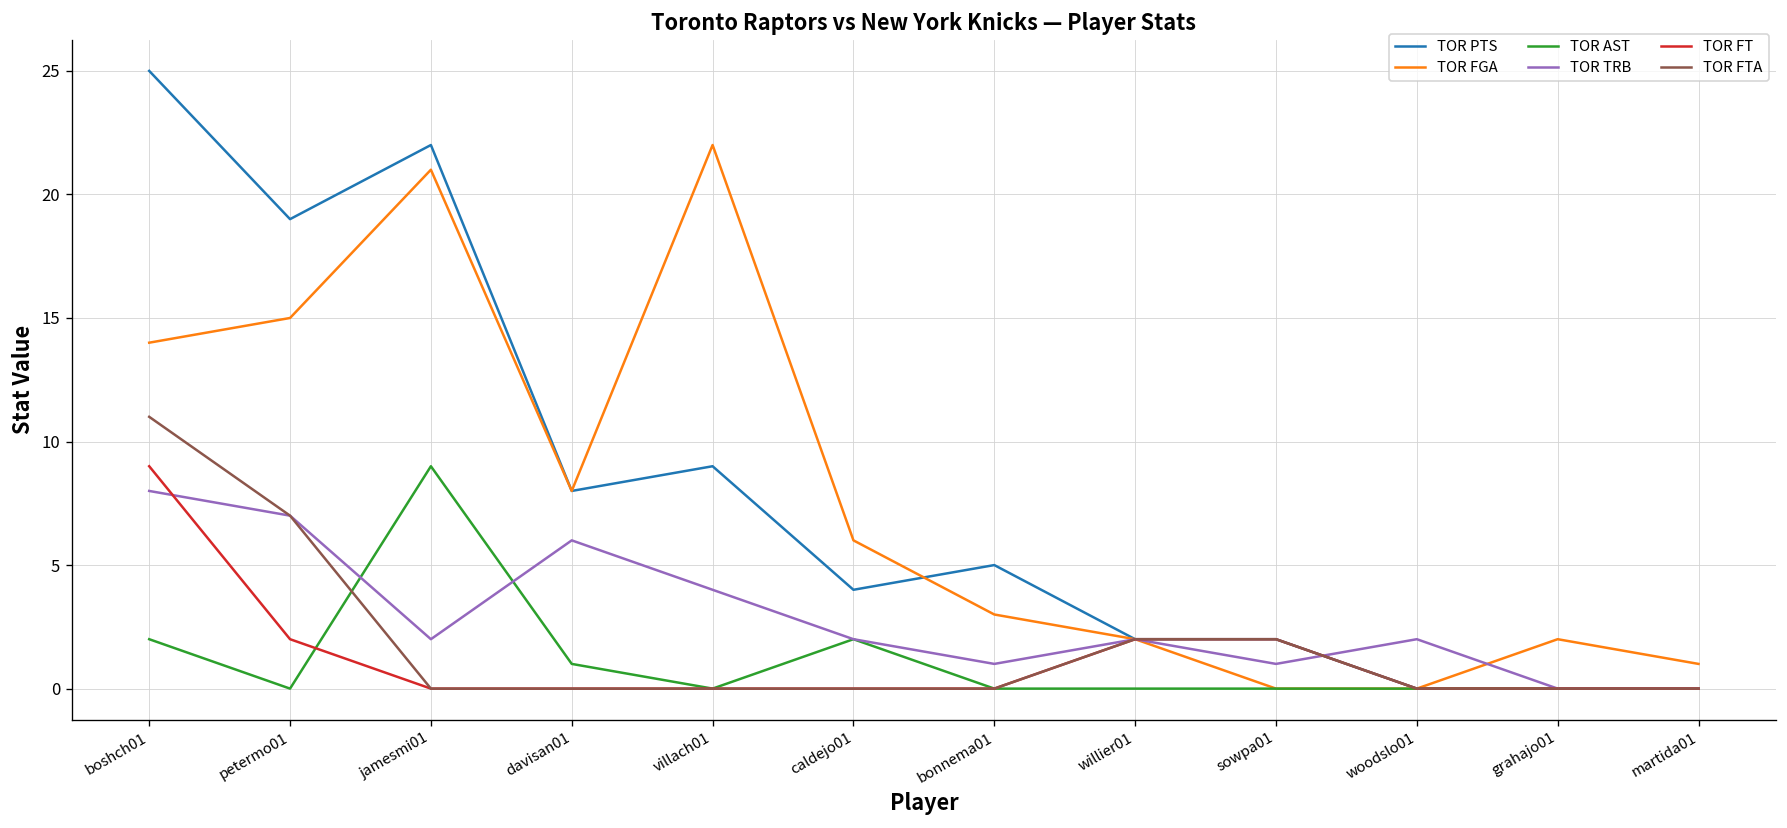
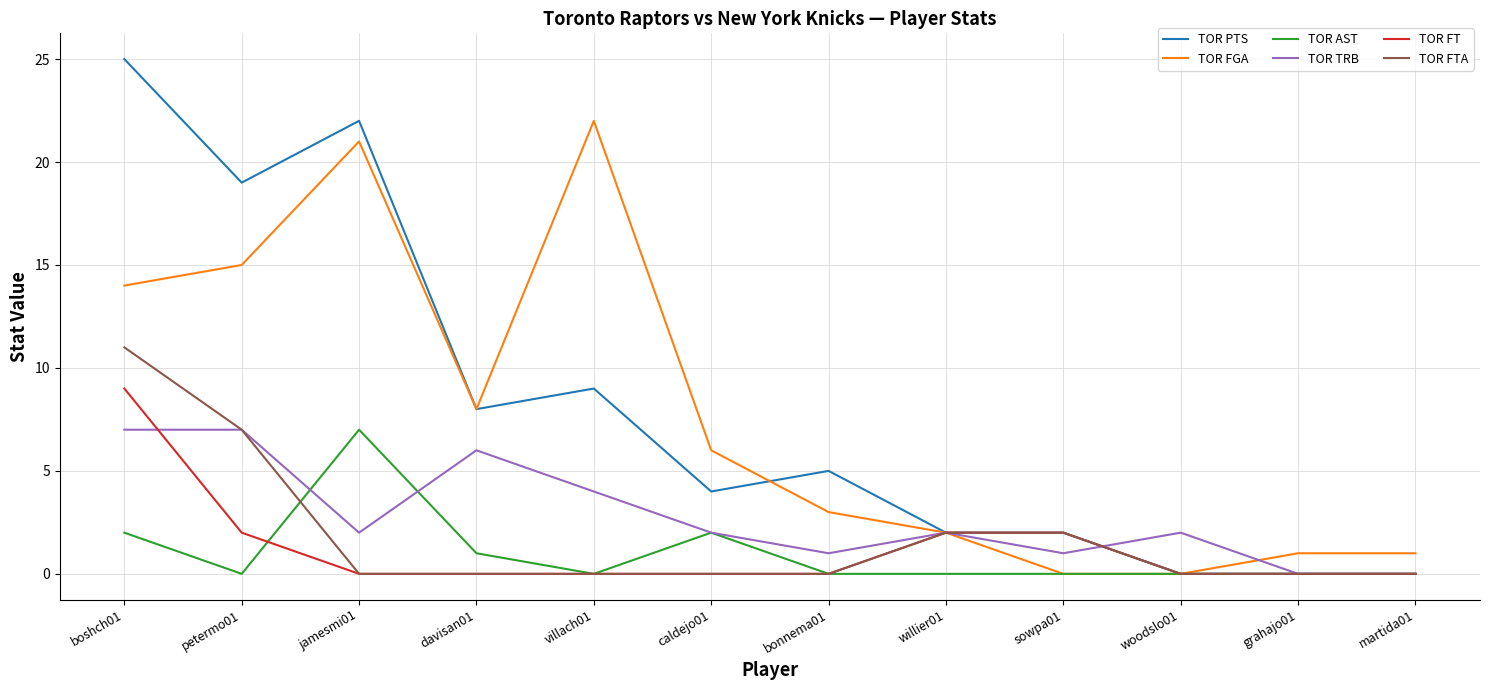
  {
    "TOR PTS": {
      "boshch01": 25,
      "petermo01": 19,
      "jamesmi01": 22,
      "villach01": 9,
      "caldejo01": 4,
      "bonnema01": 5
    },
    "TOR FGA": {
      "boshch01": 14,
      "petermo01": 15,
      "jamesmi01": 21,
      "villach01": 22,
      "caldejo01": 6,
      "bonnema01": 3,
-     "grahajo01": 2,
+     "grahajo01": 1,
      "martida01": 1
    },
    "TOR AST": {
      "boshch01": 2,
      "petermo01": 0,
-     "jamesmi01": 9,
+     "jamesmi01": 7,
      "davisan01": 1,
      "willier01": 0
    },
    "TOR TRB": {
-     "boshch01": 8,
+     "boshch01": 7,
      "jamesmi01": 2,
      "davisan01": 6,
      "villach01": 4,
      "bonnema01": 1,
      "sowpa01": 1,
      "woodslo01": 2
    },
    "TOR FT": {
      "boshch01": 9,
      "petermo01": 2
    },
    "TOR FTA": {
      "boshch01": 11
    }
  }
